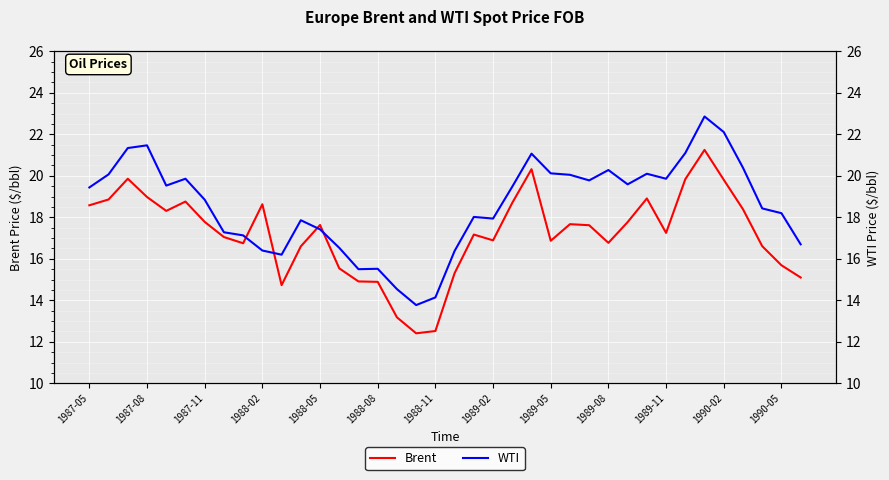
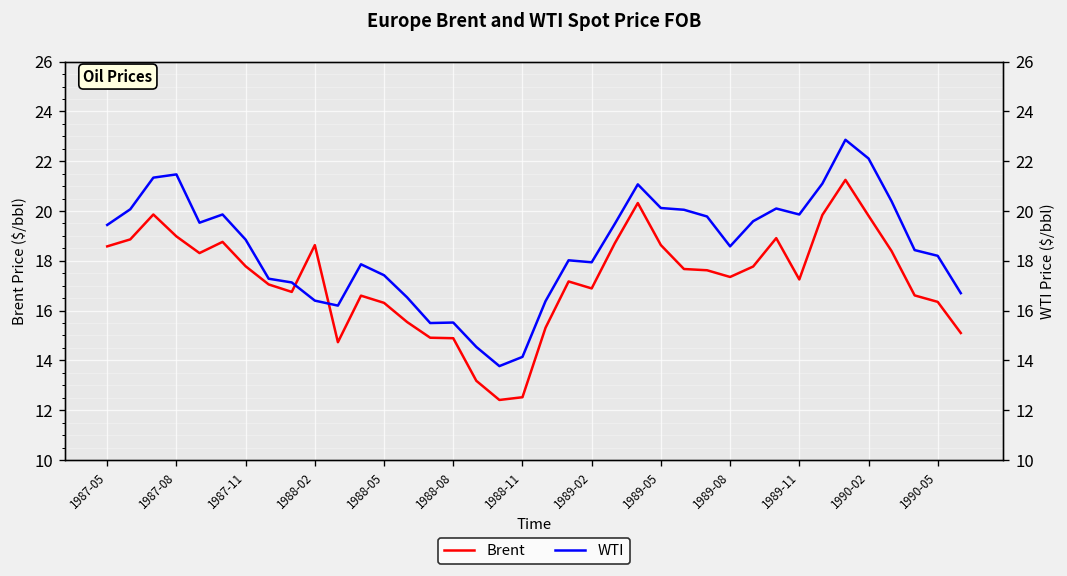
  {
    "Brent": {
      "1987-05": 18.6,
      "1987-08": 19.0,
      "1987-11": 17.8,
      "1988-02": 18.6,
-     "1988-05": 17.6,
+     "1988-05": 16.3,
      "1988-08": 14.9,
      "1988-11": 12.5,
      "1989-02": 16.9,
-     "1989-05": 16.9,
-     "1989-08": 16.8,
+     "1989-05": 18.6,
+     "1989-08": 17.4,
      "1989-11": 17.3,
      "1990-02": 19.8,
-     "1990-05": 15.7
+     "1990-05": 16.4
    },
    "WTI": {
      "1987-05": 19.4,
      "1987-08": 21.5,
      "1987-11": 18.9,
      "1988-02": 16.4,
      "1988-05": 17.4,
      "1988-08": 15.5,
      "1988-11": 14.1,
      "1989-02": 17.9,
      "1989-05": 20.1,
-     "1989-08": 20.3,
+     "1989-08": 18.6,
      "1989-11": 19.9,
      "1990-02": 22.1,
      "1990-05": 18.2
    }
  }
